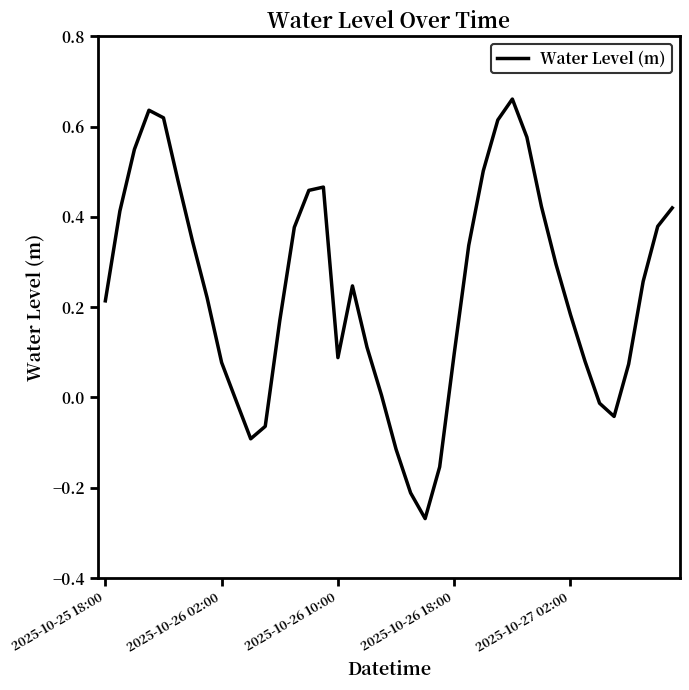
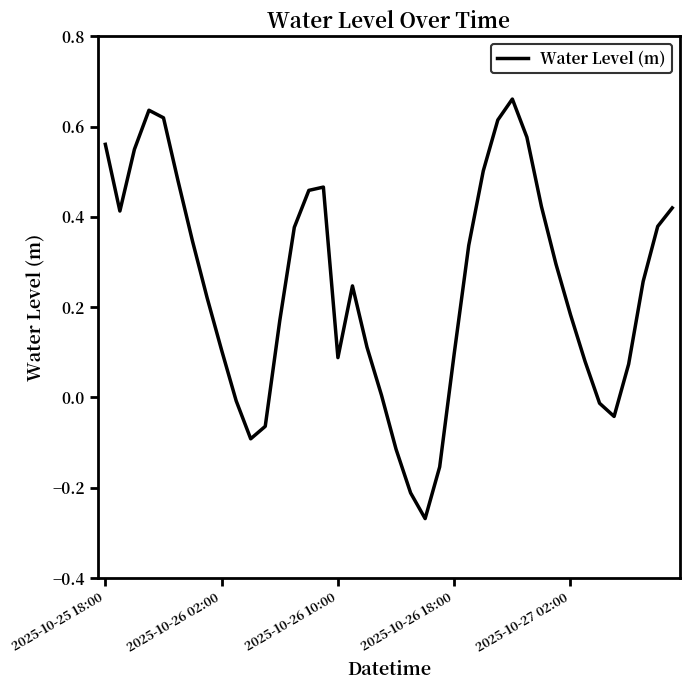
  {
-   "2025-10-25 18:00": 0.21,
-   "2025-10-26 02:00": 0.08,
+   "2025-10-25 18:00": 0.56,
+   "2025-10-26 02:00": 0.10,
    "2025-10-26 10:00": 0.09,
    "2025-10-26 18:00": 0.10,
    "2025-10-27 02:00": 0.18
  }
